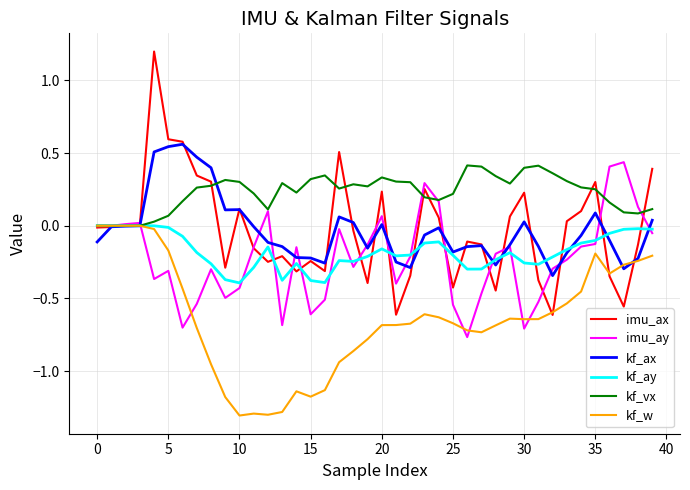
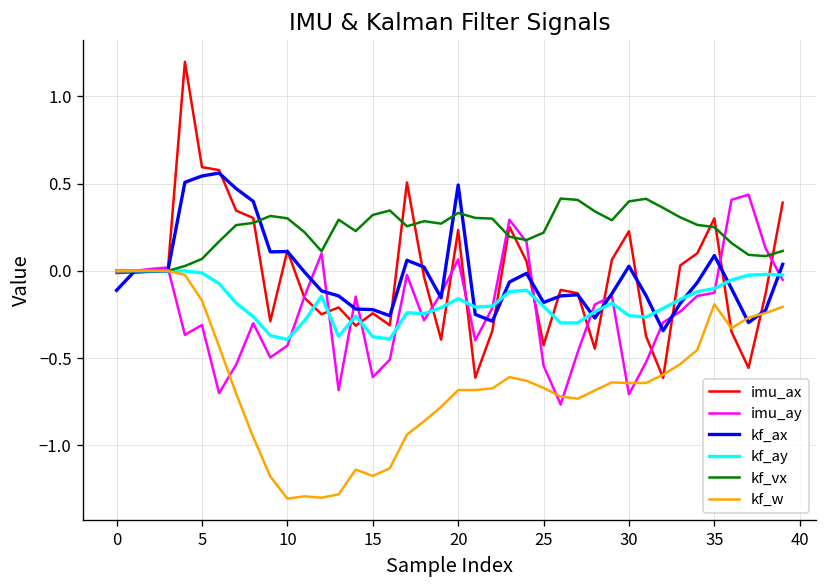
  {
    "imu_ax": {
      "5": 0.59,
      "15": -0.24,
      "20": 0.23,
      "25": -0.43,
      "30": 0.23,
      "35": 0.30
    },
    "imu_ay": {
      "5": -0.31,
      "10": -0.43,
      "15": -0.61,
      "20": 0.07,
      "25": -0.54,
      "30": -0.71,
      "35": -0.13
    },
    "kf_ax": {
      "0": -0.11,
      "5": 0.54,
      "15": -0.22,
-     "20": 0.01,
+     "20": 0.49,
      "25": -0.18,
      "30": 0.03,
      "35": 0.09
    },
    "kf_ay": {
      "5": -0.01,
      "10": -0.39,
      "15": -0.38,
      "20": -0.16,
      "25": -0.20,
      "30": -0.26,
      "35": -0.10
    },
    "kf_vx": {
      "5": 0.07,
      "10": 0.30,
      "15": 0.32,
      "20": 0.33,
      "25": 0.22,
      "30": 0.40,
      "35": 0.25
    },
    "kf_w": {
      "5": -0.17,
      "10": -1.31,
      "15": -1.18,
      "20": -0.68,
      "25": -0.67,
      "30": -0.64,
      "35": -0.19
    }
  }
